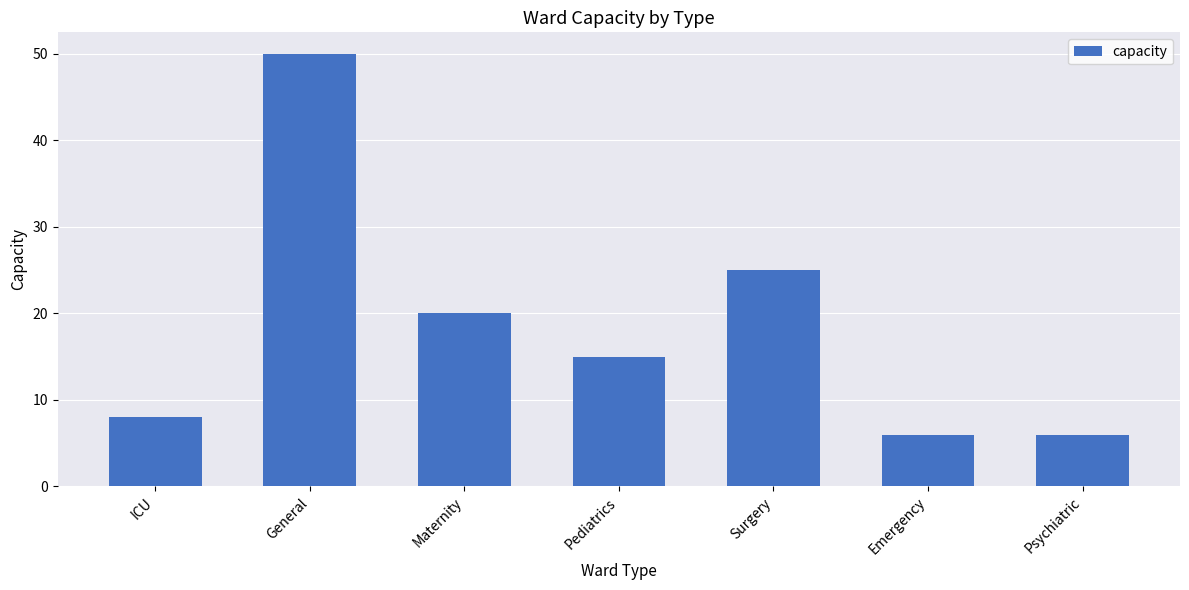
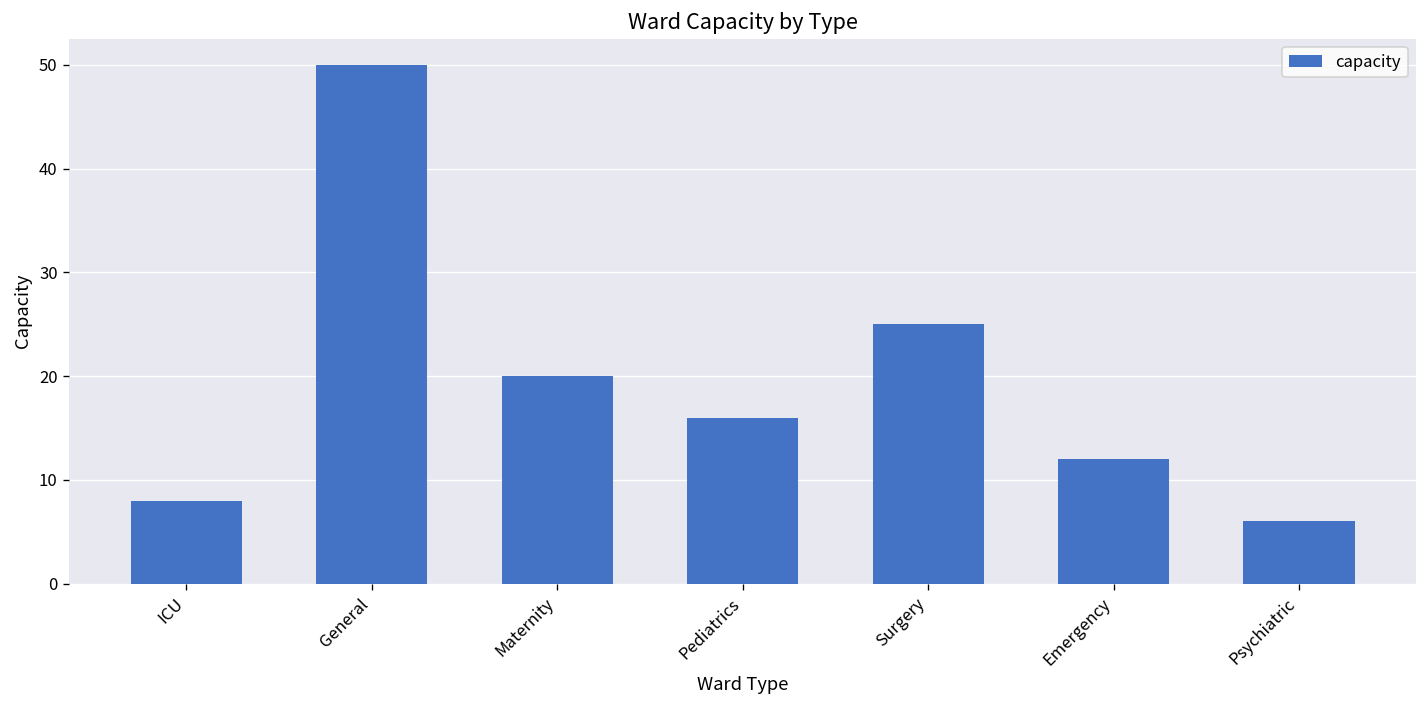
  {
    "ICU": 8,
    "General": 50,
    "Maternity": 20,
-   "Pediatrics": 15,
+   "Pediatrics": 16,
    "Surgery": 25,
-   "Emergency": 6,
+   "Emergency": 12,
    "Psychiatric": 6
  }
